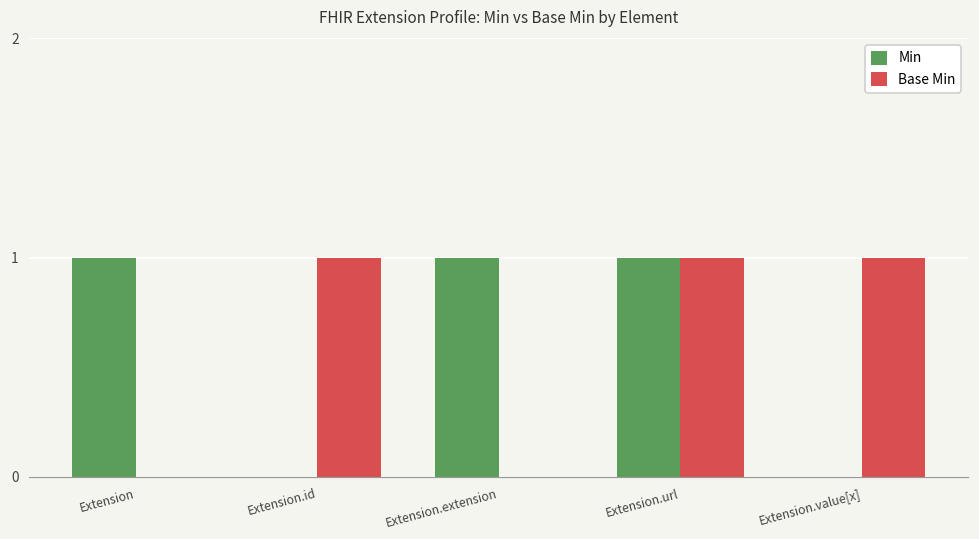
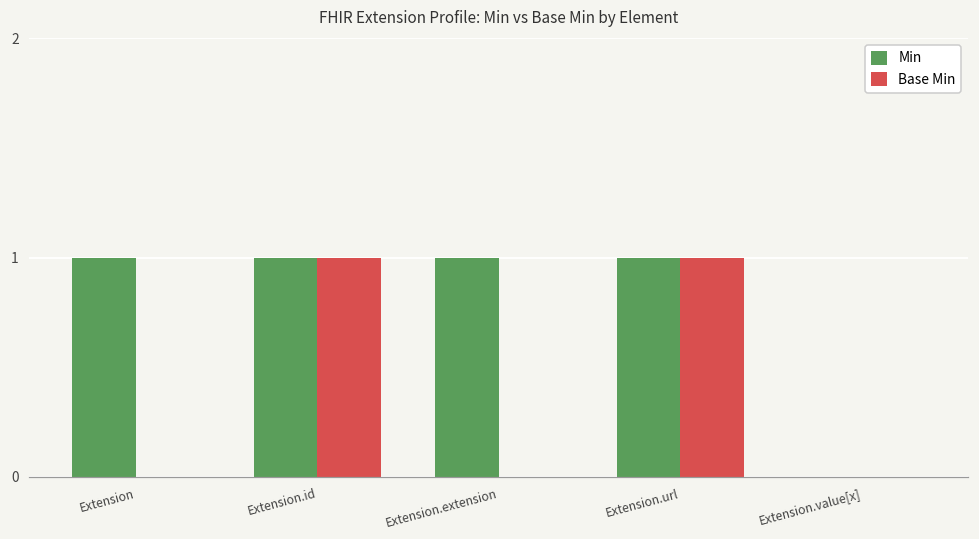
  {
    "Min": {
      "Extension": 1,
-     "Extension.id": 0,
+     "Extension.id": 1,
      "Extension.extension": 1,
      "Extension.url": 1,
      "Extension.value[x]": 0
    },
    "Base Min": {
      "Extension": 0,
      "Extension.id": 1,
      "Extension.extension": 0,
      "Extension.url": 1,
-     "Extension.value[x]": 1
+     "Extension.value[x]": 0
    }
  }
